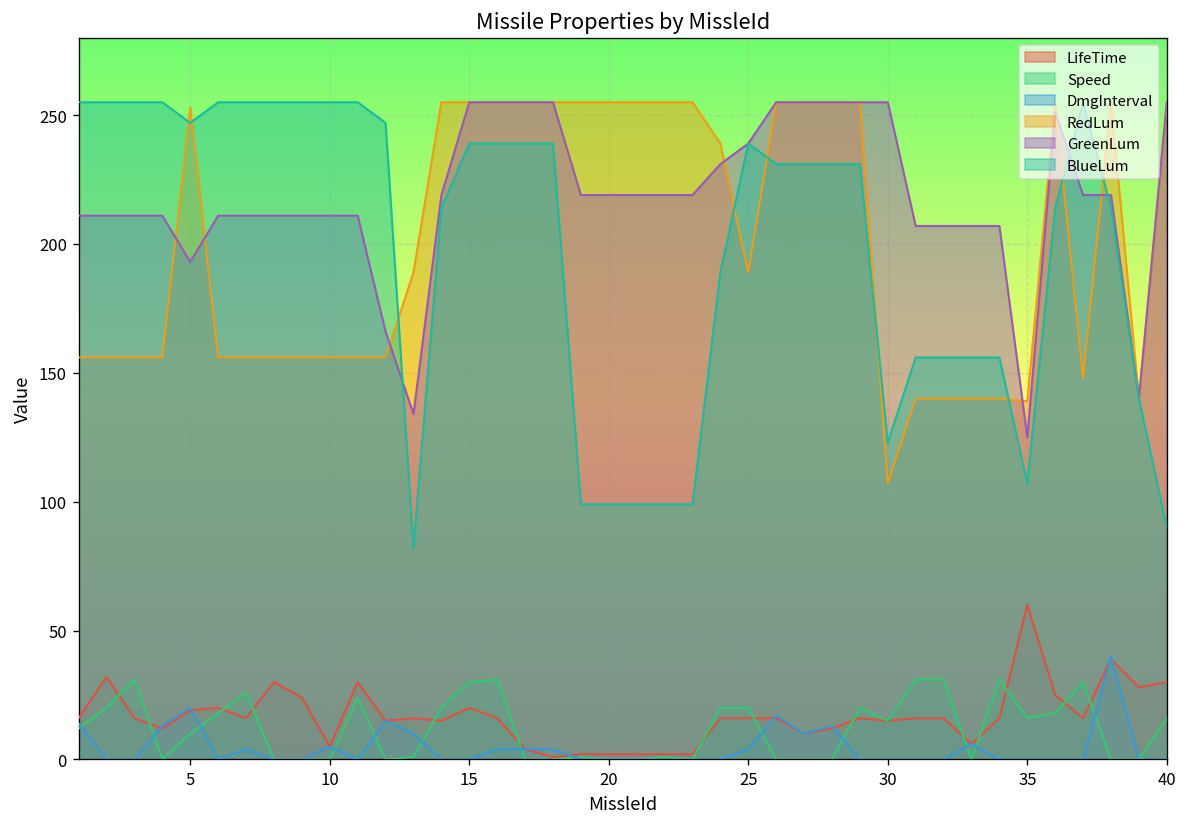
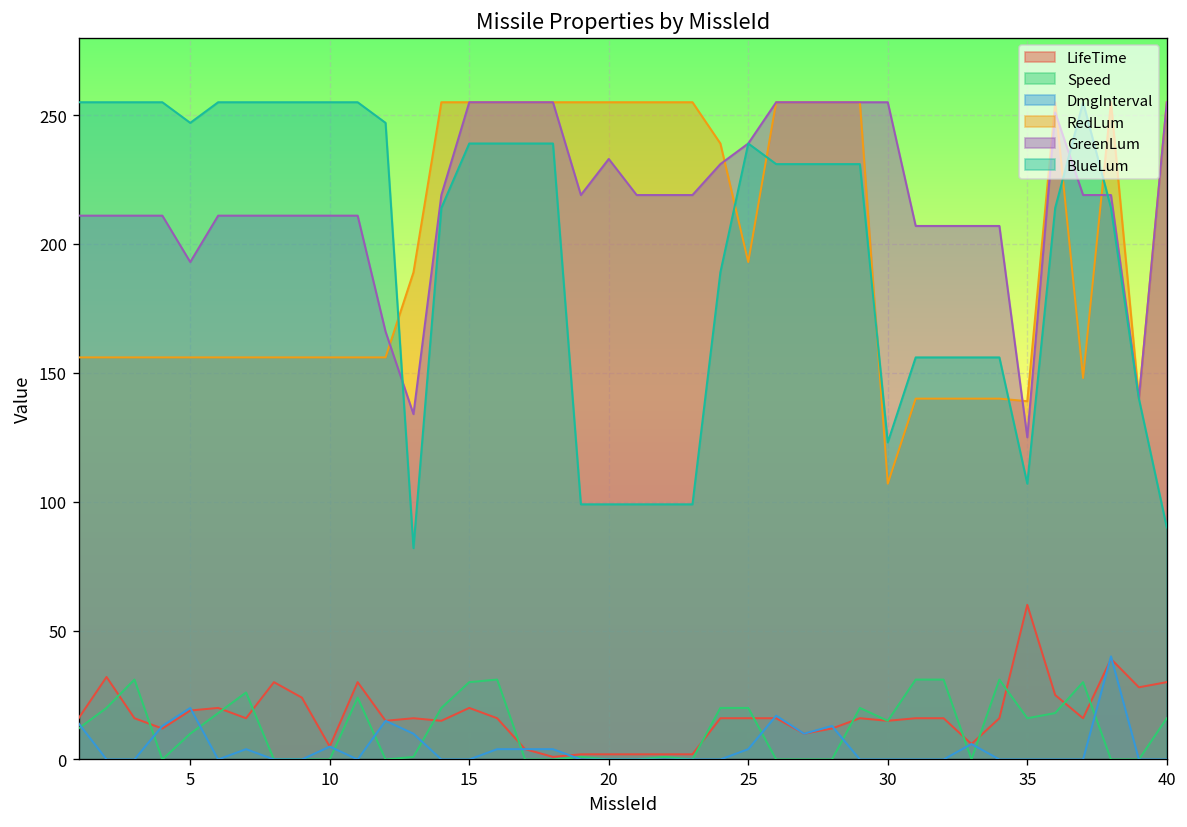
  {
    "LifeTime": {
      "15": 20,
      "20": 2,
      "25": 16,
      "35": 60,
      "40": 30
    },
    "RedLum": {
-     "5": 253,
+     "5": 156,
      "10": 156,
      "20": 255,
-     "25": 189,
+     "25": 193,
      "30": 107,
      "35": 139
    },
    "GreenLum": {
      "5": 193,
      "10": 211,
-     "20": 219,
+     "20": 233,
      "30": 255,
      "35": 125
    }
  }
